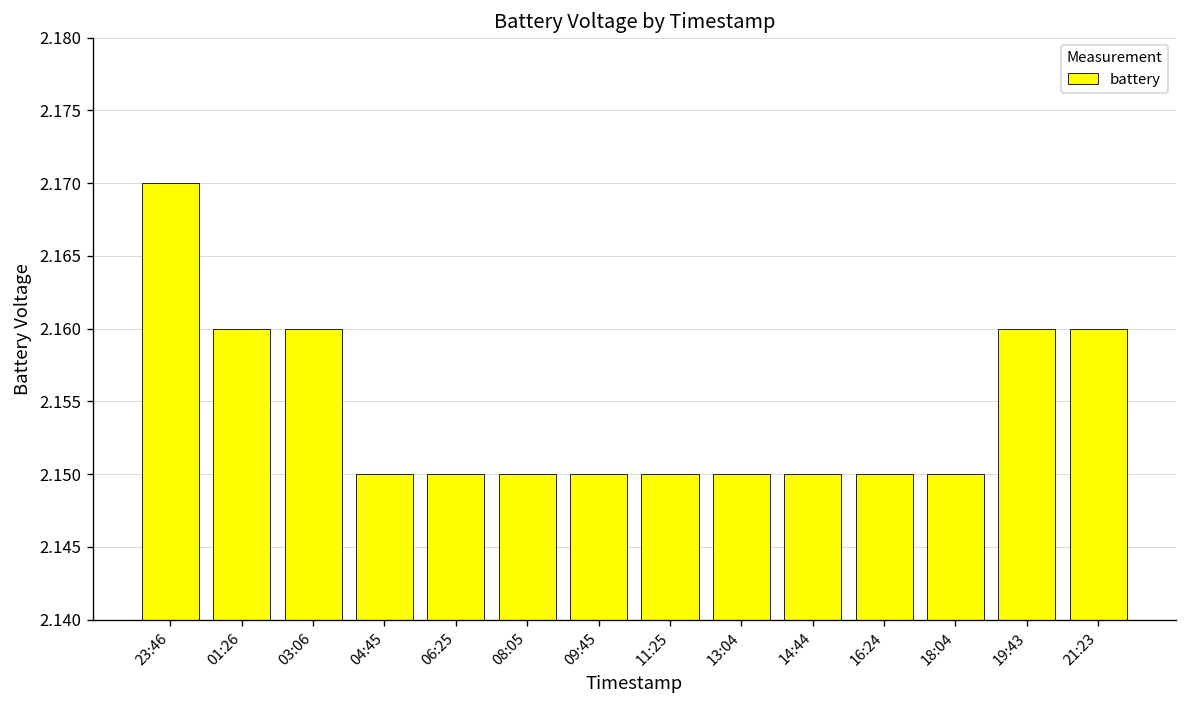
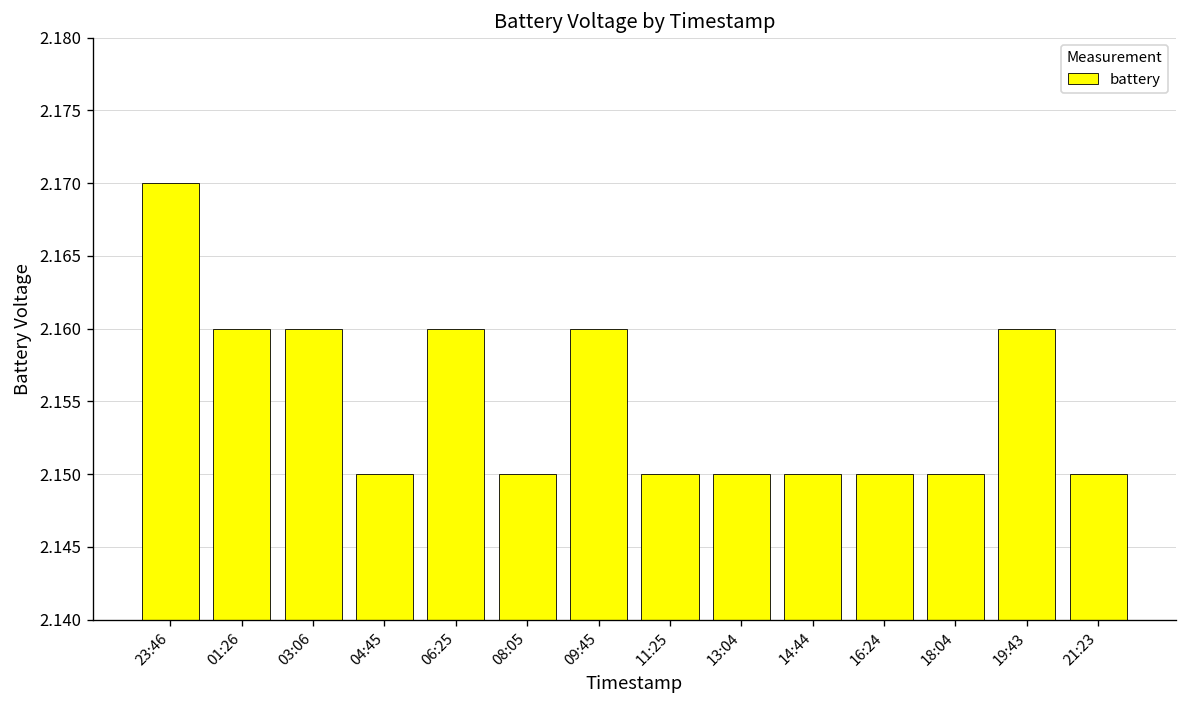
  {
    "23:46": 2.17,
    "01:26": 2.16,
    "03:06": 2.16,
    "04:45": 2.15,
-   "06:25": 2.15,
+   "06:25": 2.16,
    "08:05": 2.15,
-   "09:45": 2.15,
+   "09:45": 2.16,
    "11:25": 2.15,
    "13:04": 2.15,
    "14:44": 2.15,
    "16:24": 2.15,
    "18:04": 2.15,
    "19:43": 2.16,
-   "21:23": 2.16
+   "21:23": 2.15
  }
